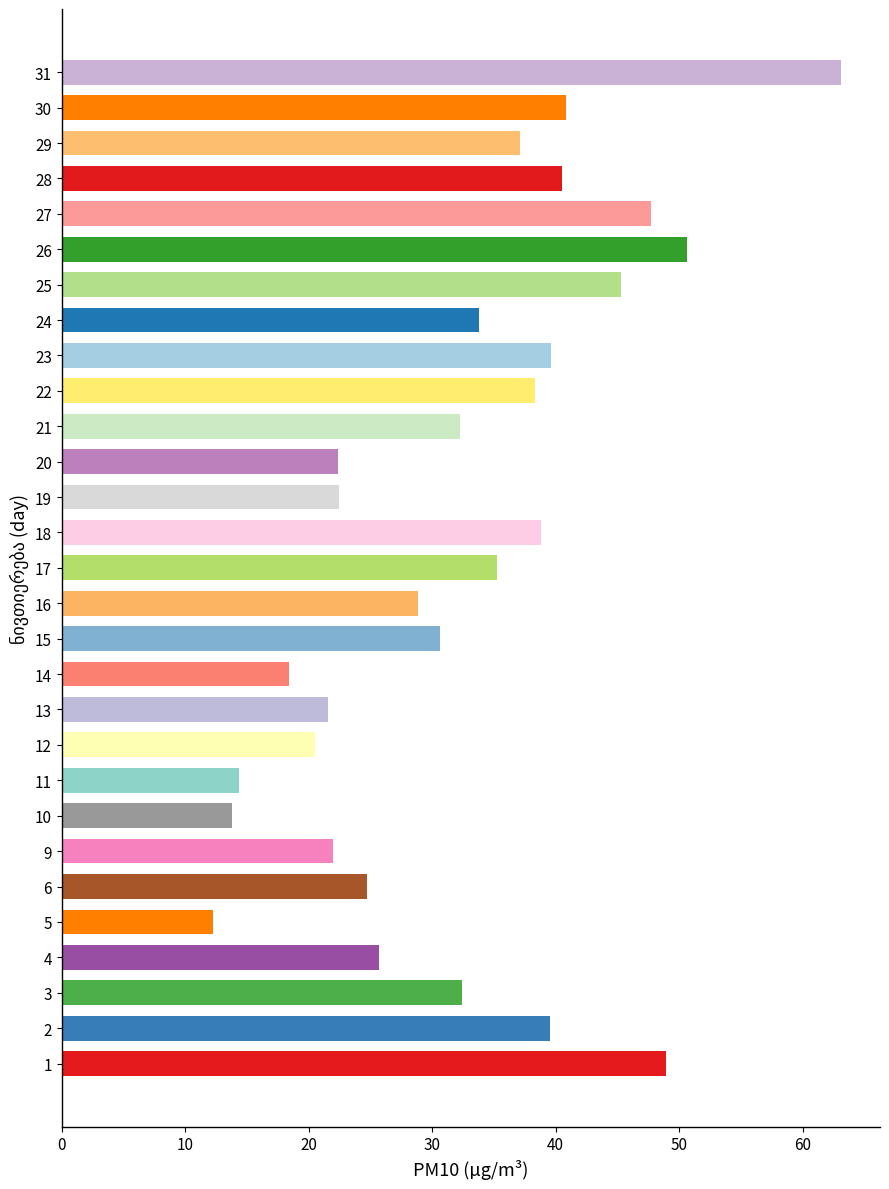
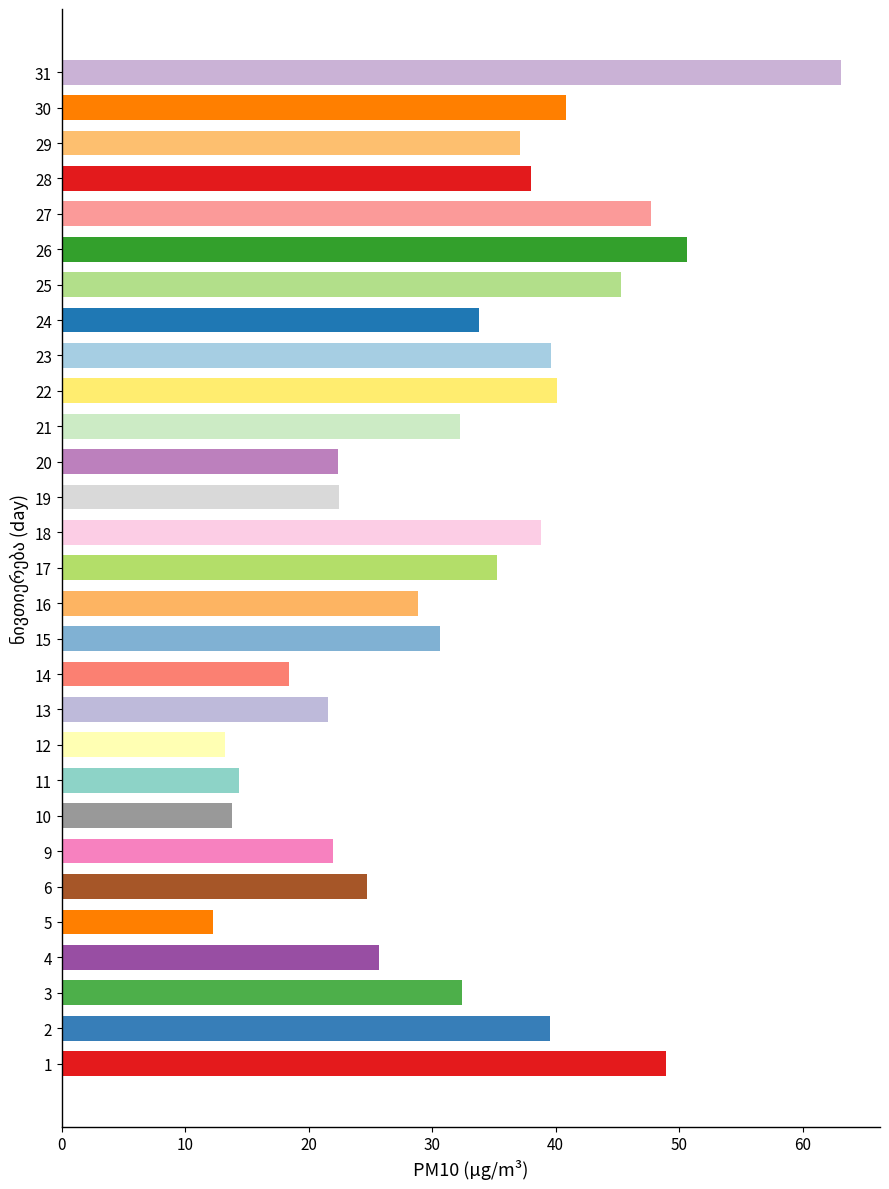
  {
    "31": 63.1,
    "30": 40.8,
    "29": 37.1,
-   "28": 40.6,
+   "28": 38.0,
    "27": 47.7,
    "26": 50.7,
    "25": 45.3,
    "24": 33.8,
    "23": 39.7,
-   "22": 38.3,
+   "22": 40.1,
    "21": 32.2,
    "20": 22.4,
    "19": 22.4,
    "18": 38.9,
    "17": 35.3,
    "16": 28.9,
    "15": 30.7,
    "14": 18.5,
    "13": 21.6,
-   "12": 20.5,
+   "12": 13.3,
    "11": 14.4,
    "10": 13.8,
    "9": 22.0,
    "6": 24.8,
    "5": 12.3,
    "4": 25.7,
    "3": 32.5,
    "2": 39.6,
    "1": 49.0
  }
